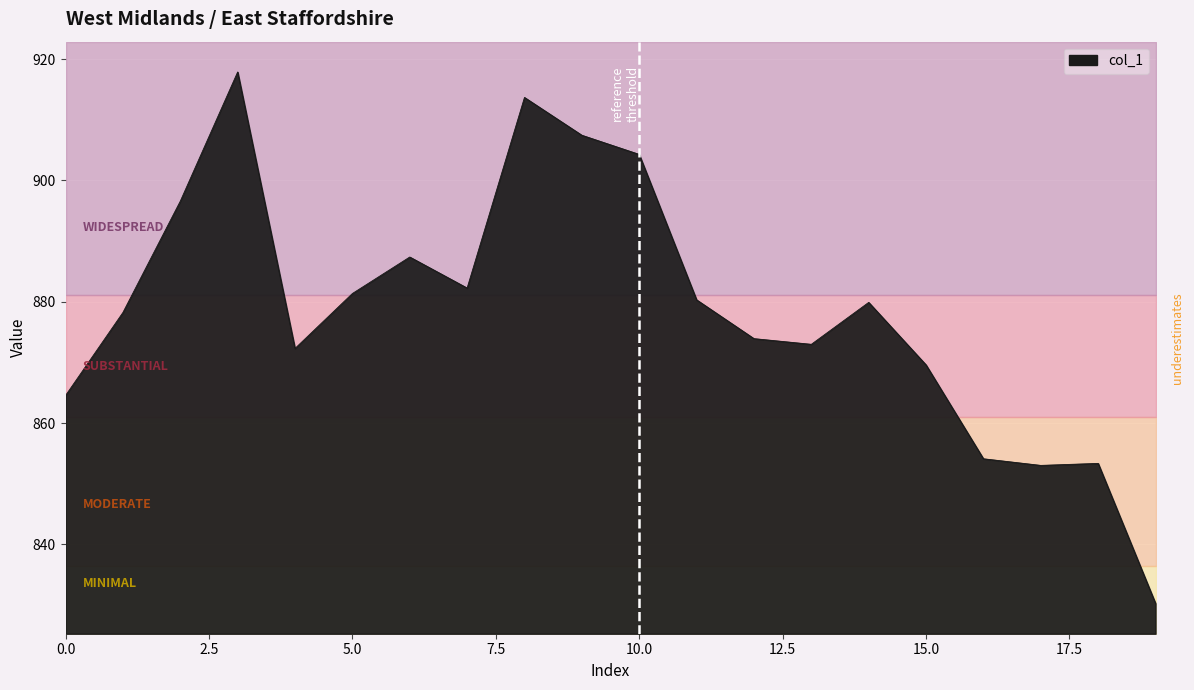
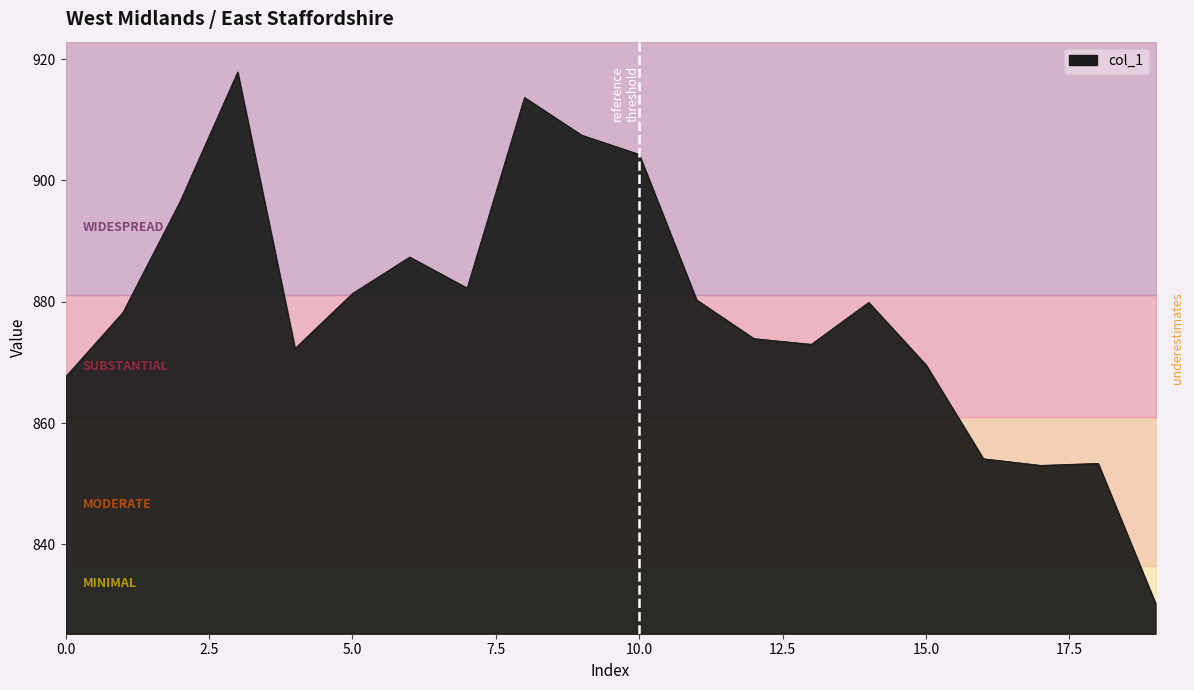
  {
    "col_1": {
-     "0.0": 865,
+     "0.0": 868,
      "10.0": 904,
      "15.0": 870
    }
  }
